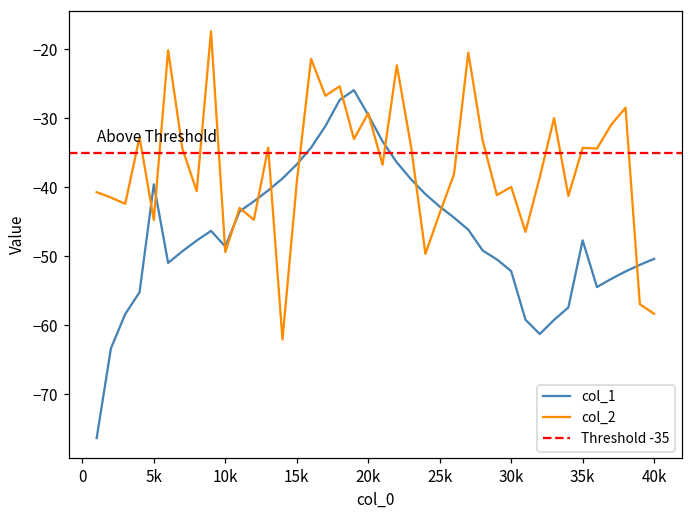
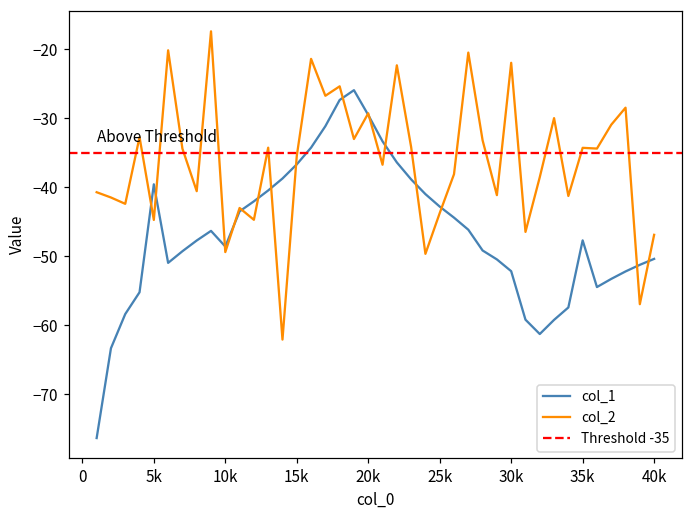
  {
    "col_1": {
      "5k": -40,
      "10k": -49,
      "15k": -37,
      "25k": -43,
      "30k": -52,
      "35k": -48,
      "40k": -50
    },
    "col_2": {
      "5k": -45,
      "10k": -49,
-     "15k": -39,
+     "15k": -35,
      "25k": -44,
-     "30k": -40,
+     "30k": -22,
      "35k": -34,
-     "40k": -58
+     "40k": -47
    }
  }
